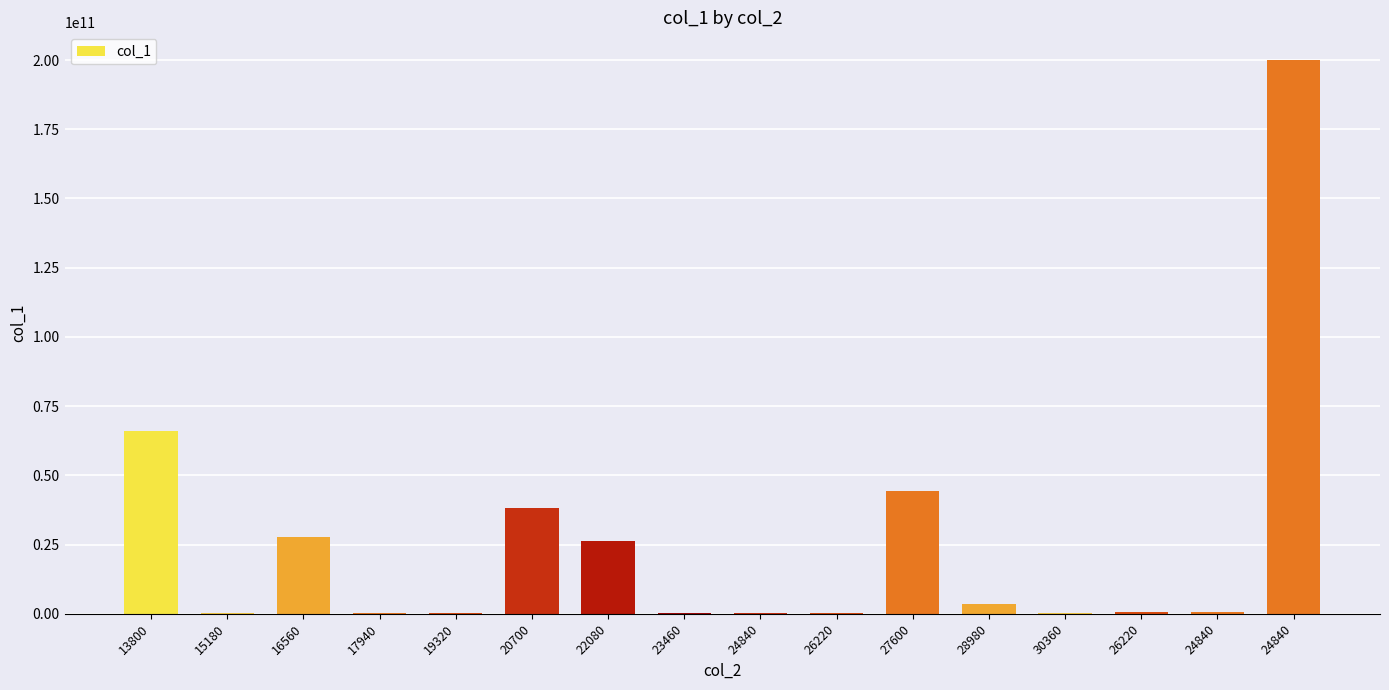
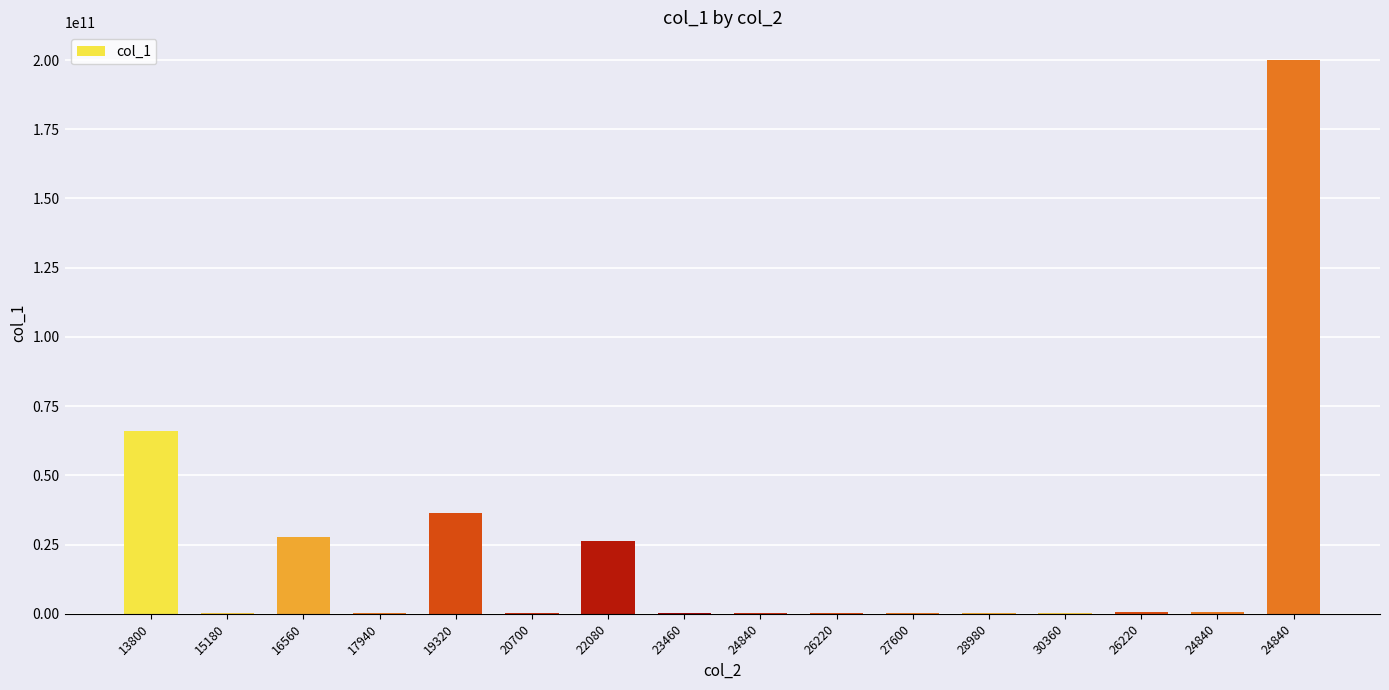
  {
    "13800": 66000000000,
    "16560": 28000000000,
-   "19320": 0,
-   "20700": 38000000000,
+   "19320": 37000000000,
+   "20700": 0,
    "22080": 26000000000,
-   "27600": 44000000000,
-   "28980": 3000000000
+   "27600": 0,
+   "28980": 0
  }
